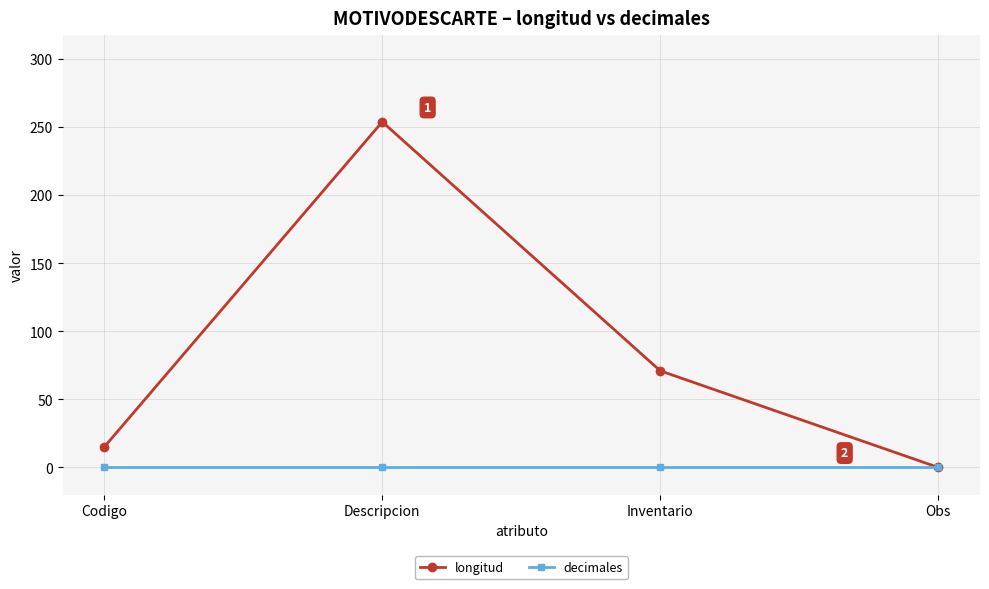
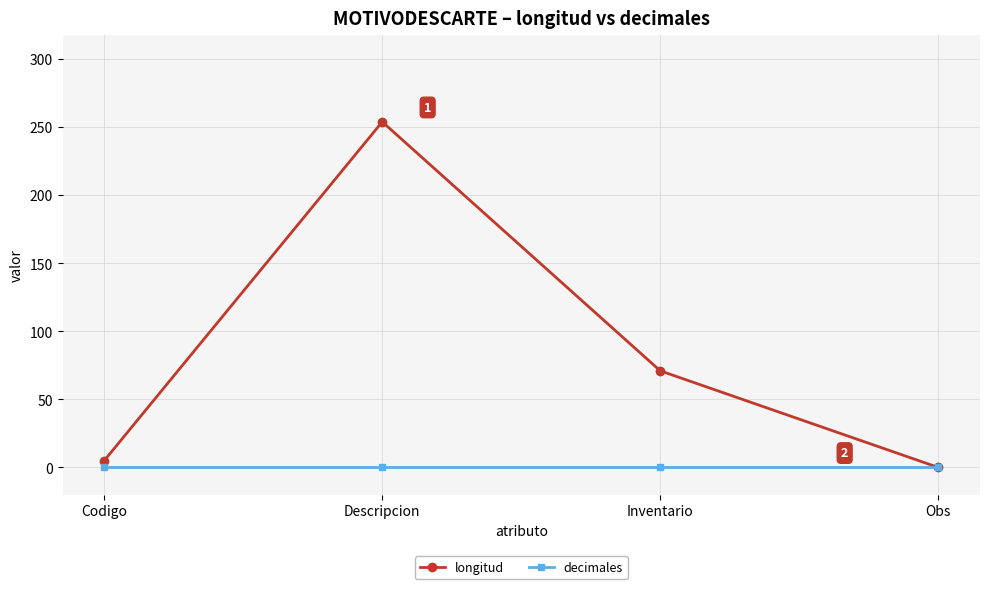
  {
    "longitud": {
-     "Codigo": 15,
+     "Codigo": 5,
      "Descripcion": 254,
      "Inventario": 71
    },
    "decimales": {
      "Codigo": 0,
      "Descripcion": 0,
      "Inventario": 0
    }
  }
